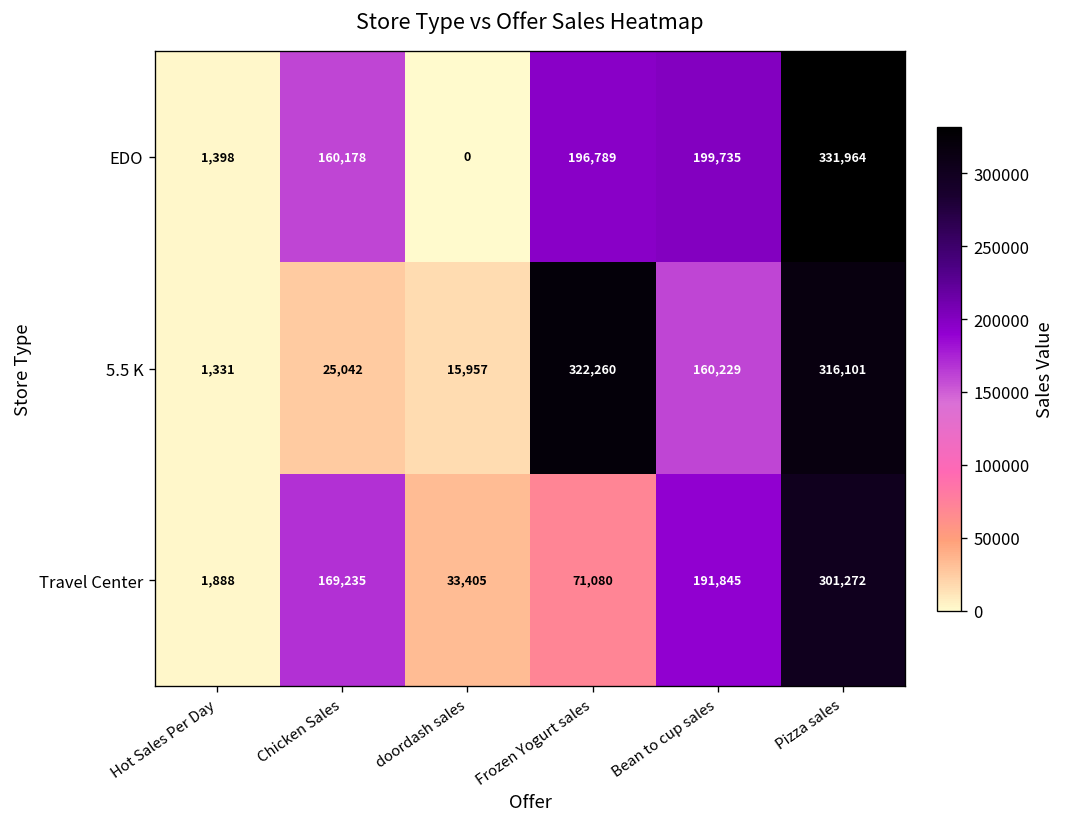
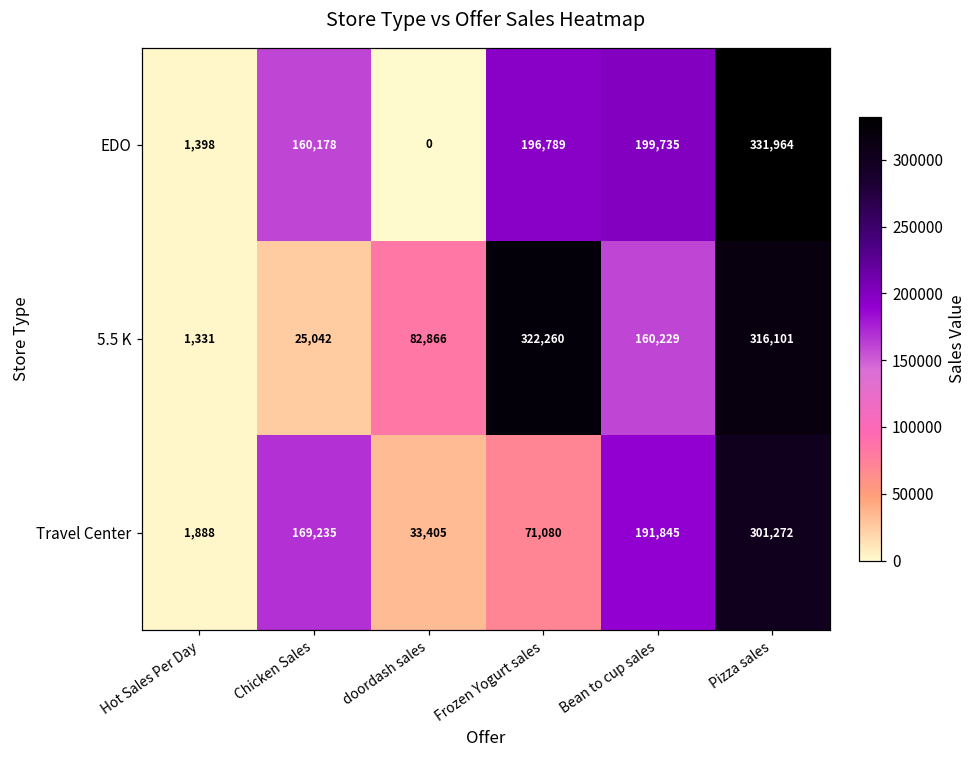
  {
    "EDO": {
      "Hot Sales Per Day": "1,398",
      "Chicken Sales": "160,178",
      "doordash sales": "0",
      "Frozen Yogurt sales": "196,789",
      "Bean to cup sales": "199,735",
      "Pizza sales": "331,964"
    },
    "5.5 K": {
      "Hot Sales Per Day": "1,331",
      "Chicken Sales": "25,042",
-     "doordash sales": "15,957",
+     "doordash sales": "82,866",
      "Frozen Yogurt sales": "322,260",
      "Bean to cup sales": "160,229",
      "Pizza sales": "316,101"
    },
    "Travel Center": {
      "Hot Sales Per Day": "1,888",
      "Chicken Sales": "169,235",
      "doordash sales": "33,405",
      "Frozen Yogurt sales": "71,080",
      "Bean to cup sales": "191,845",
      "Pizza sales": "301,272"
    }
  }
